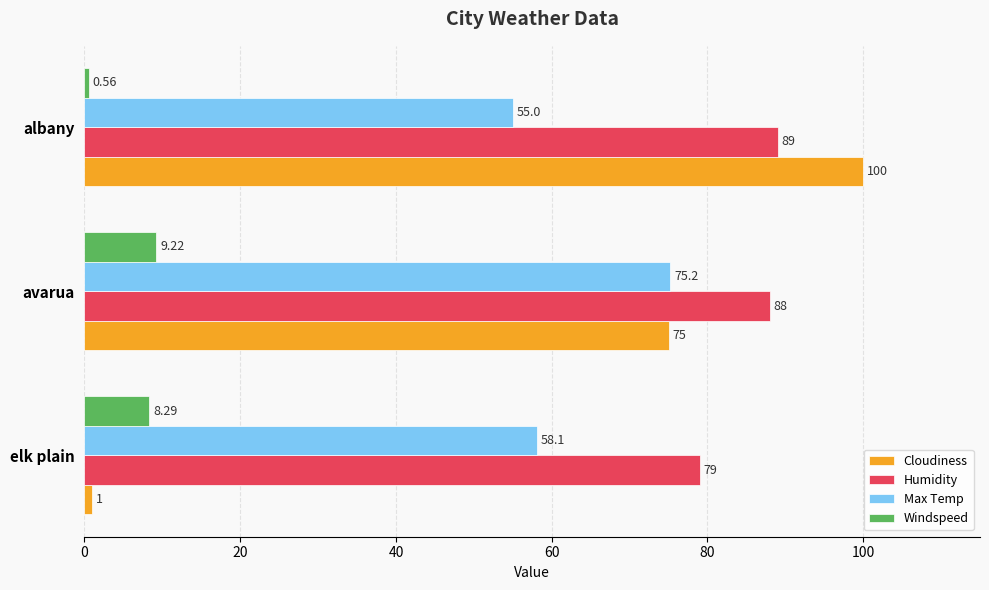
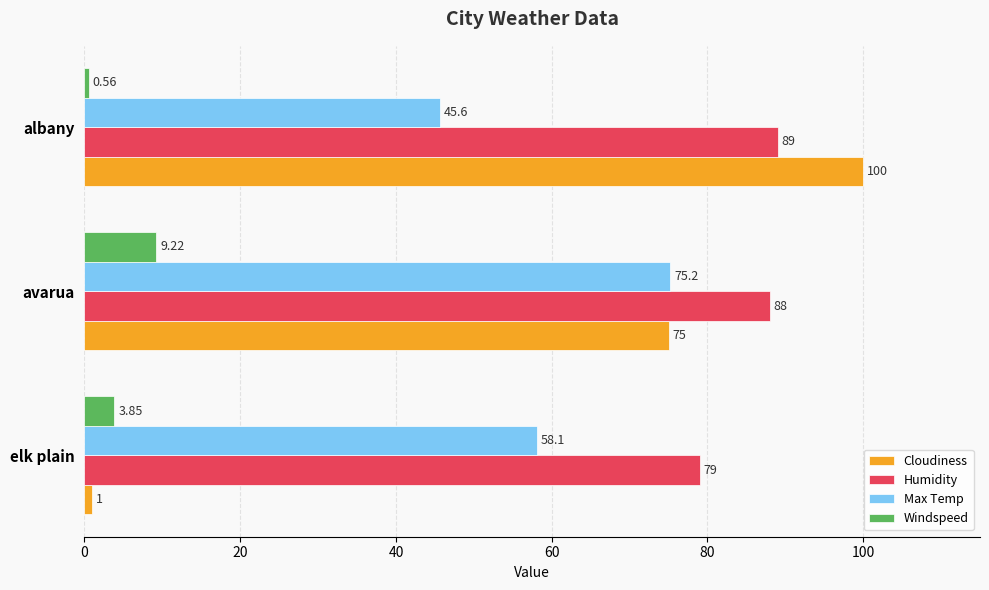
  {
    "Cloudiness": {
      "albany": 100,
      "avarua": 75,
      "elk plain": 1
    },
    "Humidity": {
      "albany": 89,
      "avarua": 88,
      "elk plain": 79
    },
    "Max Temp": {
-     "albany": 55.0,
+     "albany": 45.6,
      "avarua": 75.2,
      "elk plain": 58.1
    },
    "Windspeed": {
      "albany": 0.56,
      "avarua": 9.22,
-     "elk plain": 8.29
+     "elk plain": 3.85
    }
  }
